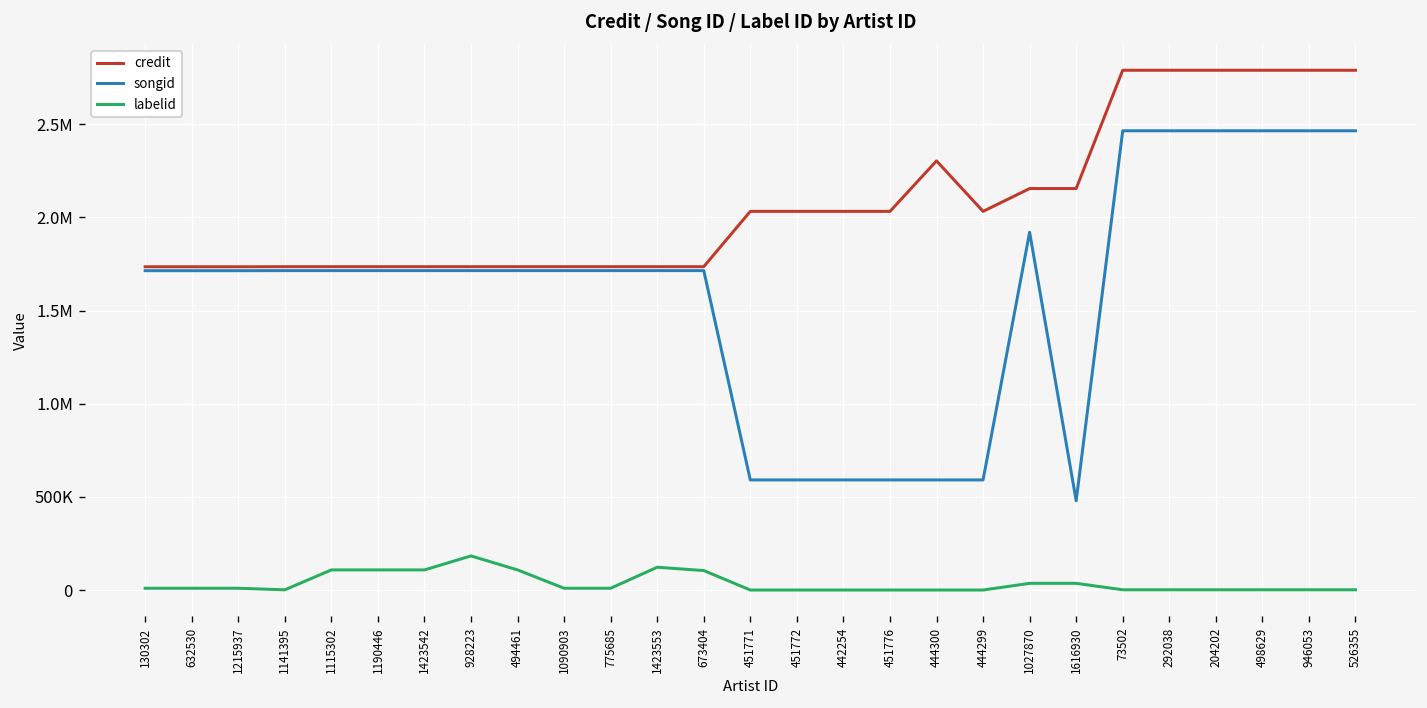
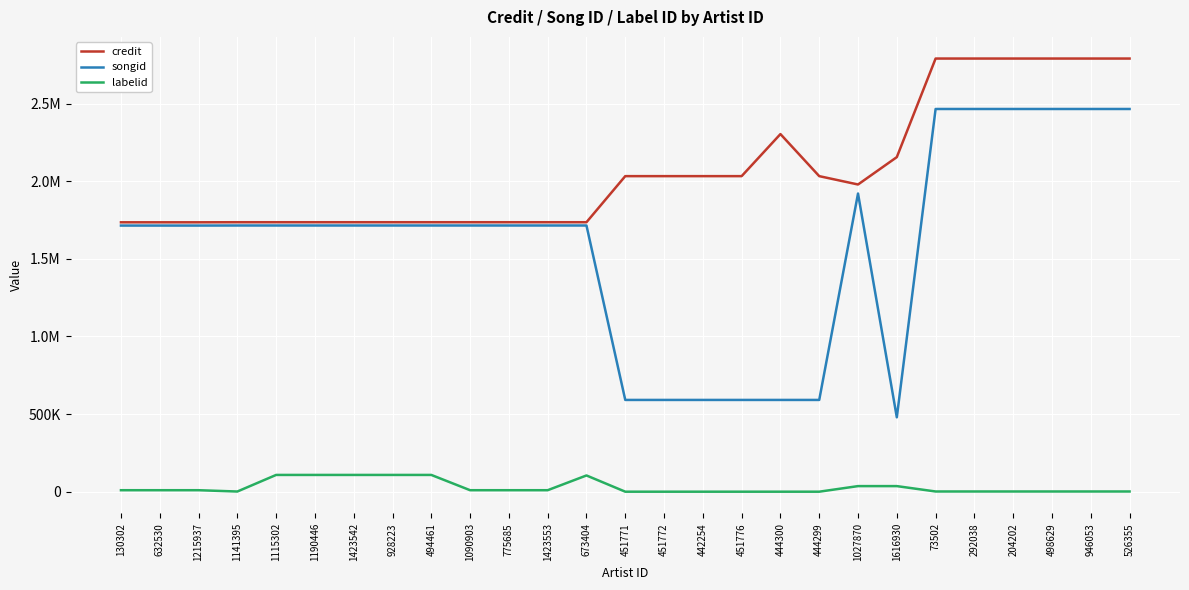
  {
    "credit": {
      "130302": 1740000,
      "632530": 1740000,
      "1215937": 1740000,
      "1141395": 1740000,
      "1115302": 1740000,
      "1190446": 1740000,
      "1423542": 1740000,
      "928223": 1740000,
      "494461": 1740000,
      "1090903": 1740000,
      "775685": 1740000,
      "1423553": 1740000,
      "673404": 1740000,
      "451771": 2030000,
      "451772": 2030000,
      "442254": 2030000,
      "451776": 2030000,
      "444300": 2300000,
      "444299": 2030000,
-     "1027870": 2160000,
+     "1027870": 1980000,
      "1616930": 2160000,
      "73502": 2790000,
      "292038": 2790000,
      "204202": 2790000,
      "498629": 2790000,
      "946053": 2790000,
      "526355": 2790000
    },
    "songid": {
      "130302": 1710000,
      "632530": 1710000,
      "1215937": 1710000,
      "1141395": 1710000,
      "1115302": 1710000,
      "1190446": 1710000,
      "1423542": 1710000,
      "928223": 1710000,
      "494461": 1710000,
      "1090903": 1710000,
      "775685": 1710000,
      "1423553": 1710000,
      "673404": 1710000,
      "451771": 590000,
      "451772": 590000,
      "442254": 590000,
      "451776": 590000,
      "444300": 590000,
      "444299": 590000,
      "1027870": 1920000,
      "1616930": 480000,
      "73502": 2470000,
      "292038": 2470000,
      "204202": 2470000,
      "498629": 2470000,
      "946053": 2470000,
      "526355": 2470000
    },
    "labelid": {
      "130302": 10000,
      "632530": 10000,
      "1215937": 10000,
      "1141395": 0,
      "1115302": 110000,
      "1190446": 110000,
      "1423542": 110000,
-     "928223": 180000,
+     "928223": 110000,
      "494461": 110000,
      "1090903": 10000,
      "775685": 10000,
-     "1423553": 120000,
+     "1423553": 10000,
      "673404": 100000,
      "451771": 0,
      "451772": 0,
      "442254": 0,
      "451776": 0,
      "444300": 0,
      "444299": 0,
      "1027870": 40000,
      "1616930": 40000,
      "73502": 0,
      "292038": 0,
      "204202": 0,
      "498629": 0,
      "946053": 0,
      "526355": 0
    }
  }
